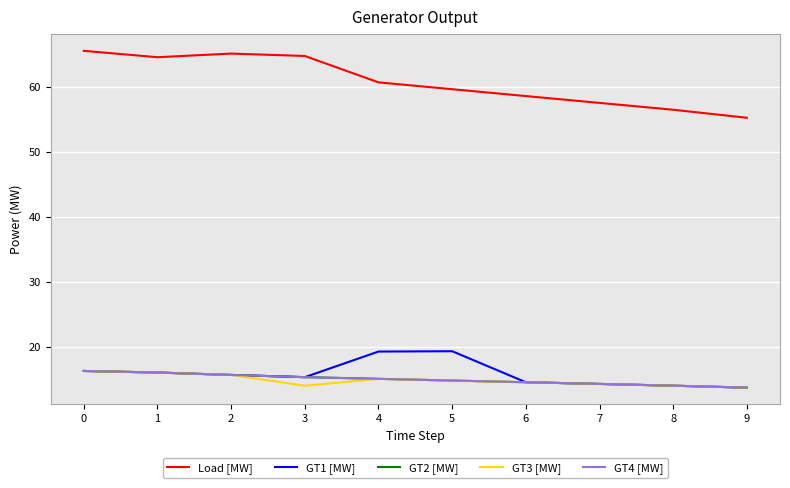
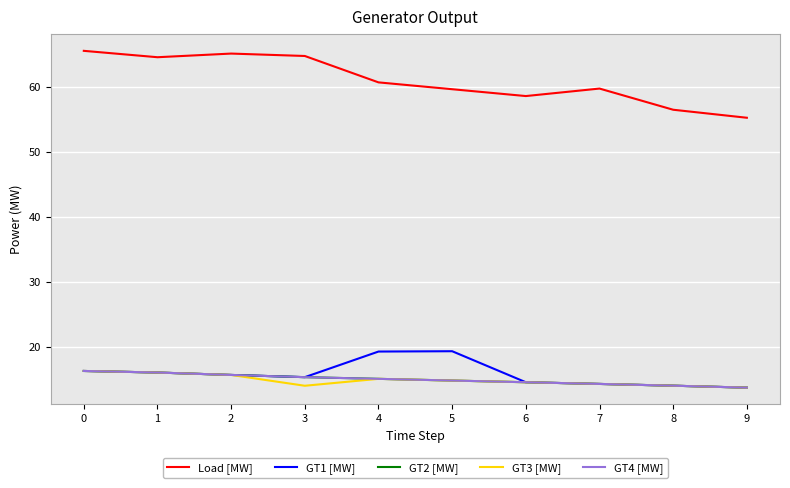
  {
    "Load [MW]": {
      "0": 66,
      "1": 65,
      "2": 65,
      "3": 65,
      "4": 61,
      "5": 60,
      "6": 59,
-     "7": 58,
+     "7": 60,
      "8": 56,
      "9": 55
    },
    "GT1 [MW]": {
      "4": 19,
      "5": 19
    },
    "GT3 [MW]": {
      "3": 14
    }
  }
